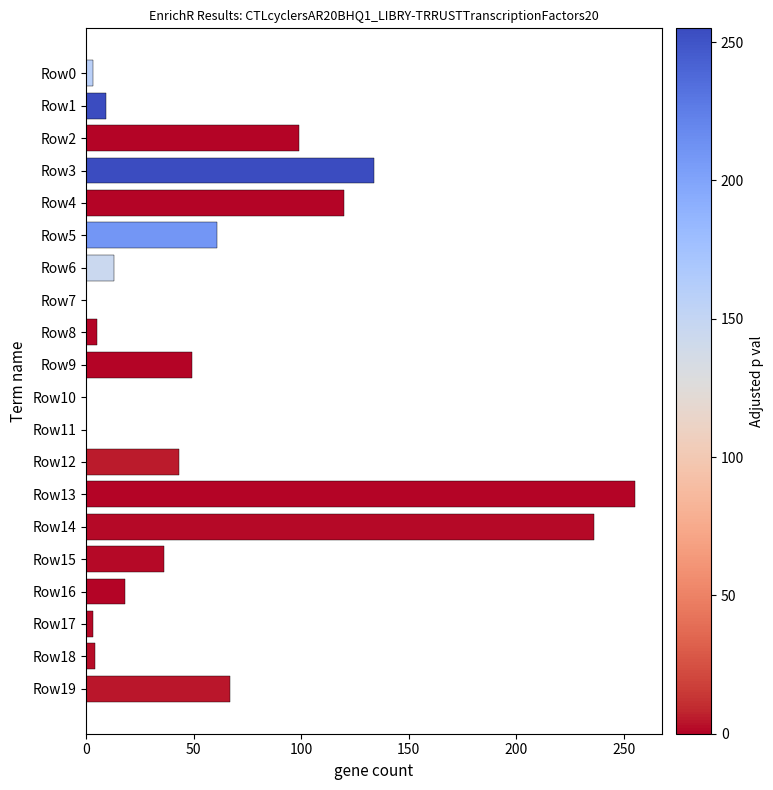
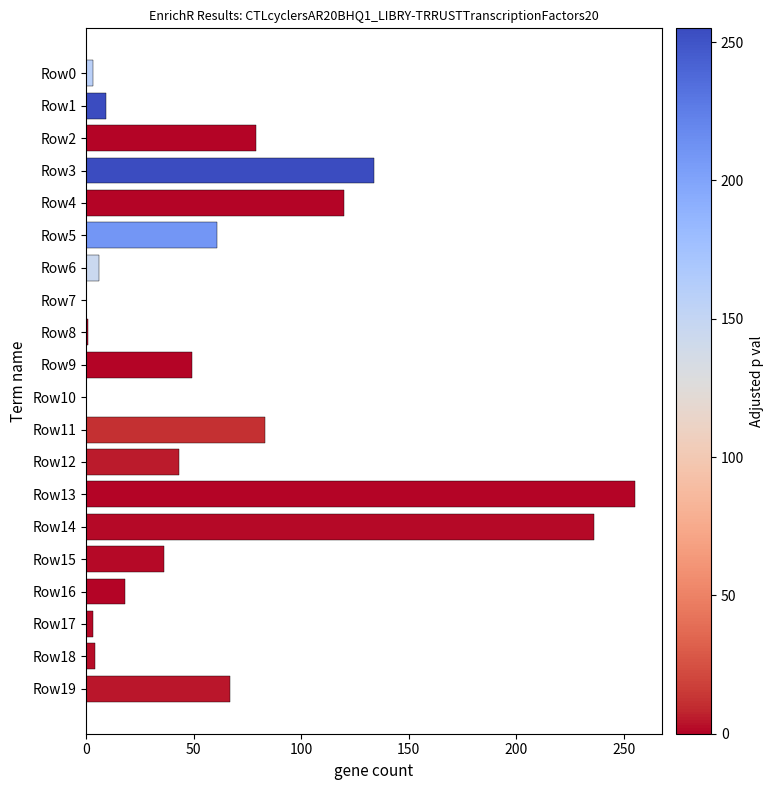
  {
    "Row0": 3,
    "Row1": 9,
-   "Row2": 99,
+   "Row2": 79,
    "Row3": 134,
    "Row4": 120,
    "Row5": 61,
-   "Row6": 13,
+   "Row6": 6,
    "Row7": 0,
-   "Row8": 5,
+   "Row8": 1,
    "Row9": 49,
    "Row10": 0,
-   "Row11": 0,
+   "Row11": 83,
    "Row12": 43,
    "Row13": 255,
    "Row14": 236,
    "Row15": 36,
    "Row16": 18,
    "Row17": 3,
    "Row18": 4,
    "Row19": 67
  }
